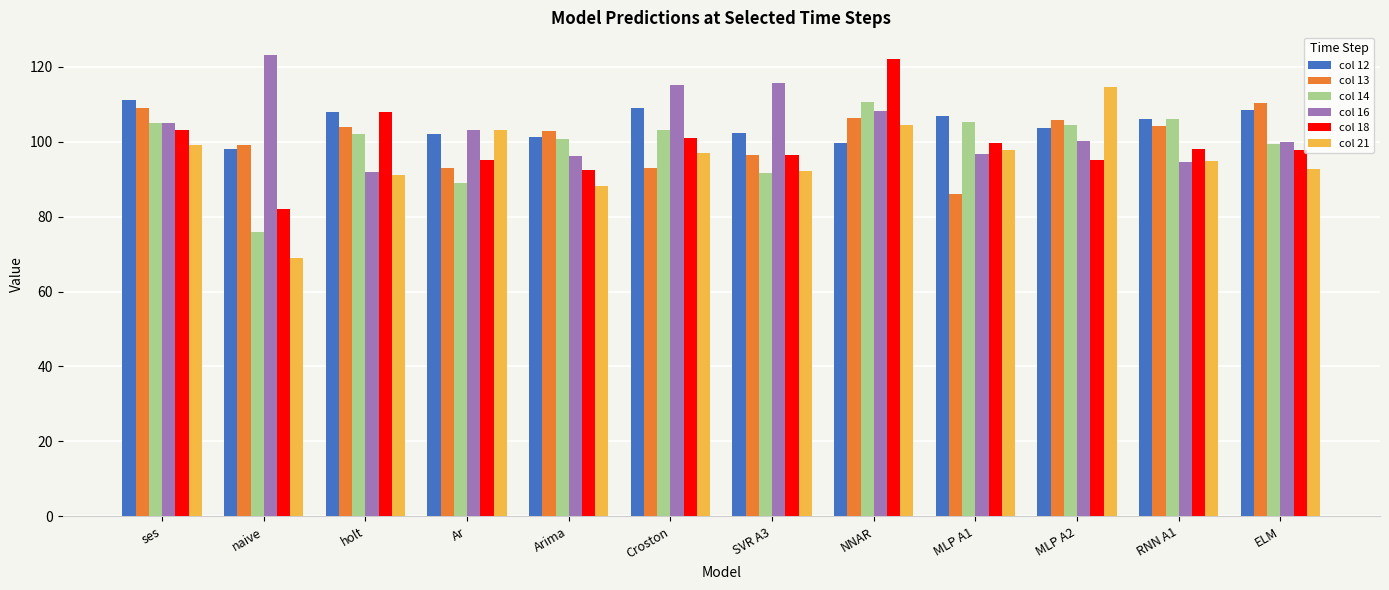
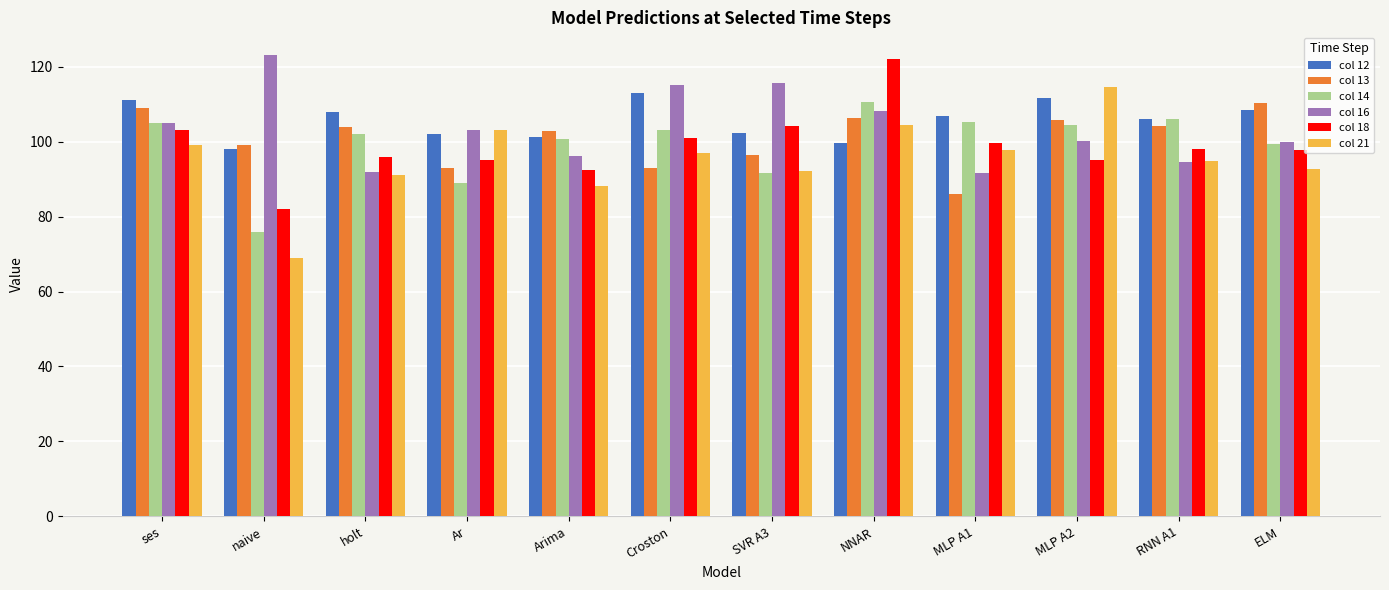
  {
    "col 12": {
      "ses": 111,
      "naive": 98,
      "holt": 108,
      "Ar": 102,
      "Arima": 101,
-     "Croston": 109,
+     "Croston": 113,
      "SVR A3": 102,
      "NNAR": 100,
      "MLP A1": 107,
-     "MLP A2": 104,
+     "MLP A2": 112,
      "RNN A1": 106,
      "ELM": 108
    },
    "col 13": {
      "ses": 109,
      "naive": 99,
      "holt": 104,
      "Ar": 93,
      "Arima": 103,
      "Croston": 93,
      "SVR A3": 97,
      "NNAR": 106,
      "MLP A1": 86,
      "MLP A2": 106,
      "RNN A1": 104,
      "ELM": 110
    },
    "col 14": {
      "ses": 105,
      "naive": 76,
      "holt": 102,
      "Ar": 89,
      "Arima": 101,
      "Croston": 103,
      "SVR A3": 92,
      "NNAR": 111,
      "MLP A1": 105,
      "MLP A2": 104,
      "RNN A1": 106,
      "ELM": 99
    },
    "col 16": {
      "ses": 105,
      "naive": 123,
      "holt": 92,
      "Ar": 103,
      "Arima": 96,
      "Croston": 115,
      "SVR A3": 116,
      "NNAR": 108,
-     "MLP A1": 97,
+     "MLP A1": 92,
      "MLP A2": 100,
      "RNN A1": 95,
      "ELM": 100
    },
    "col 18": {
      "ses": 103,
      "naive": 82,
-     "holt": 108,
+     "holt": 96,
      "Ar": 95,
      "Arima": 92,
      "Croston": 101,
-     "SVR A3": 96,
+     "SVR A3": 104,
      "NNAR": 122,
      "MLP A1": 100,
      "MLP A2": 95,
      "RNN A1": 98,
      "ELM": 98
    },
    "col 21": {
      "ses": 99,
      "naive": 69,
      "holt": 91,
      "Ar": 103,
      "Arima": 88,
      "Croston": 97,
      "SVR A3": 92,
      "NNAR": 105,
      "MLP A1": 98,
      "MLP A2": 114,
      "RNN A1": 95,
      "ELM": 93
    }
  }
